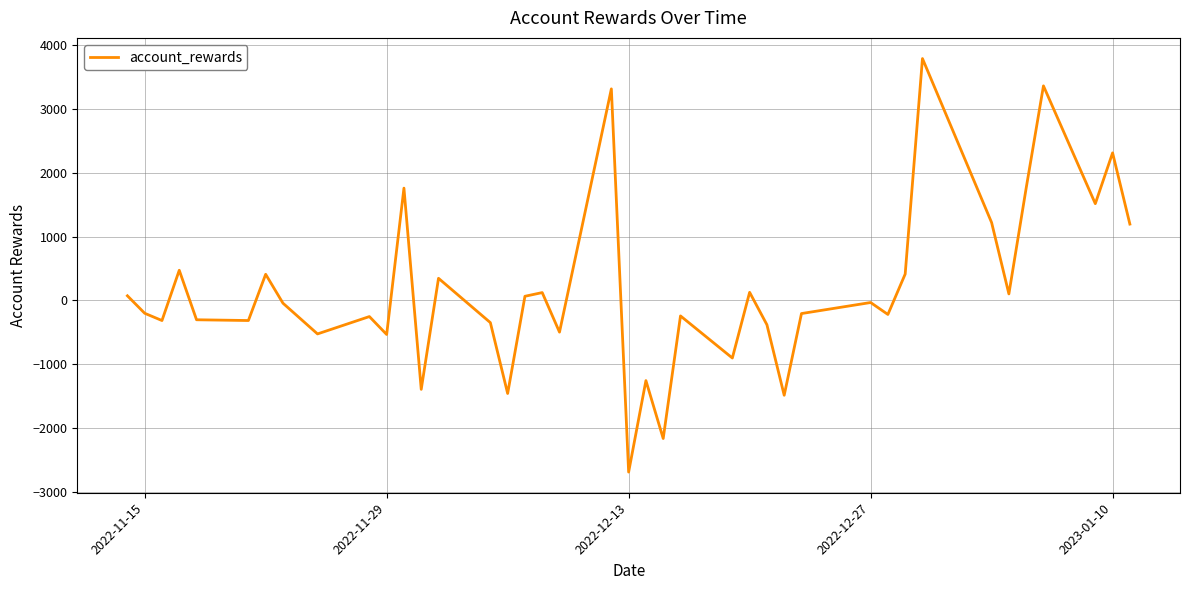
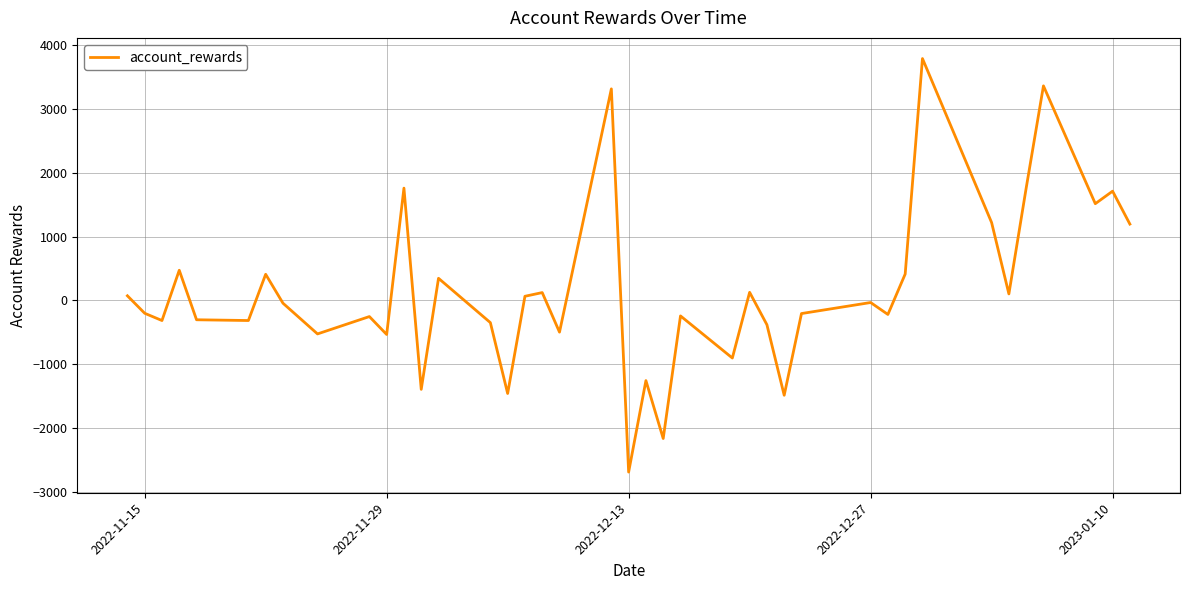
  {
    "2022-11-15": -200,
    "2022-11-29": -500,
    "2022-12-13": -2700,
    "2022-12-27": 0,
-   "2023-01-10": 2300
+   "2023-01-10": 1700
  }
